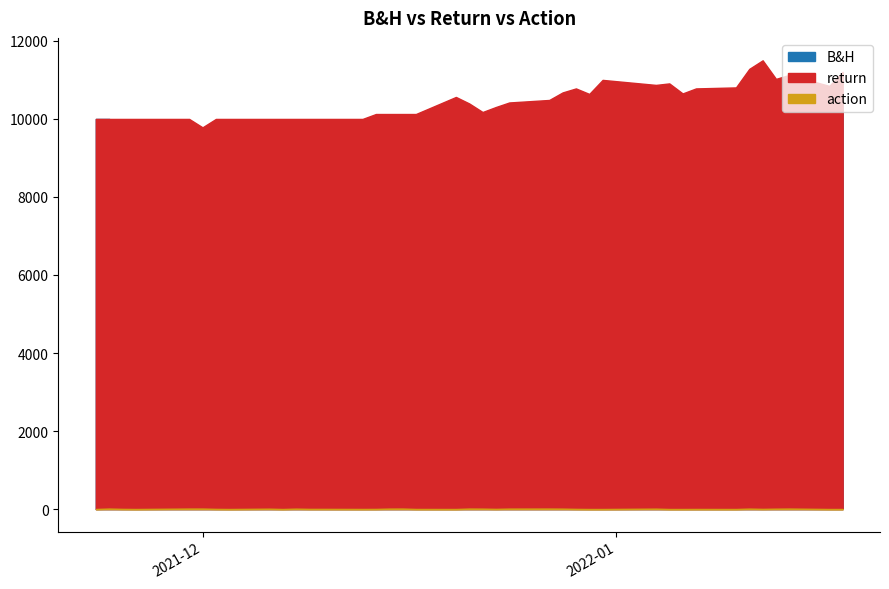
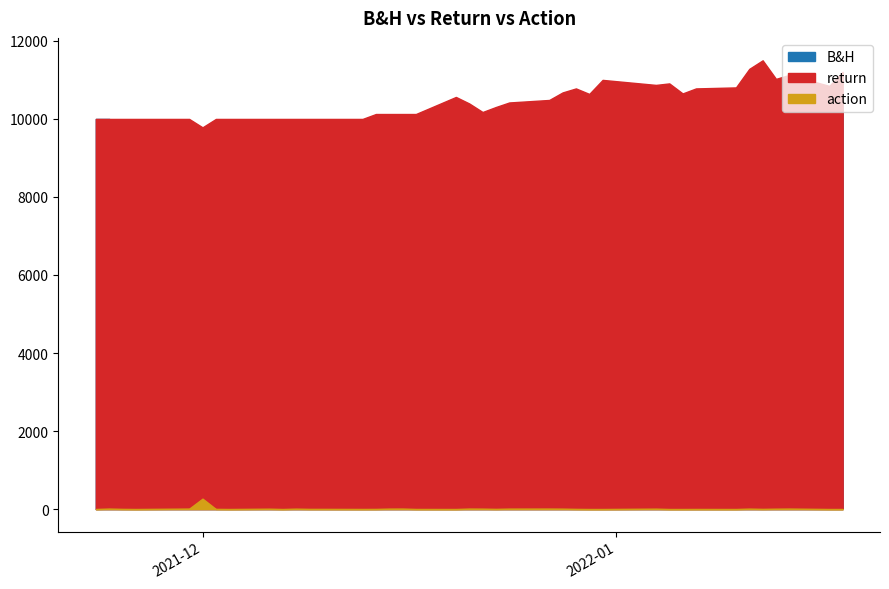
  {
    "return": {
      "2021-12": 9800
    },
    "action": {
-     "2021-12": 0
+     "2021-12": 300
    }
  }
